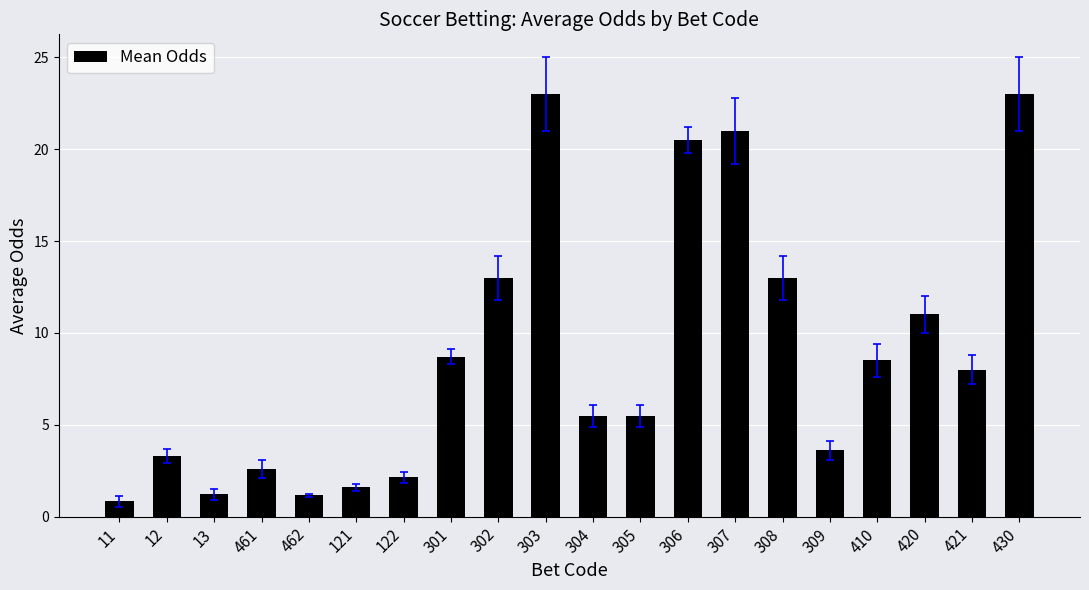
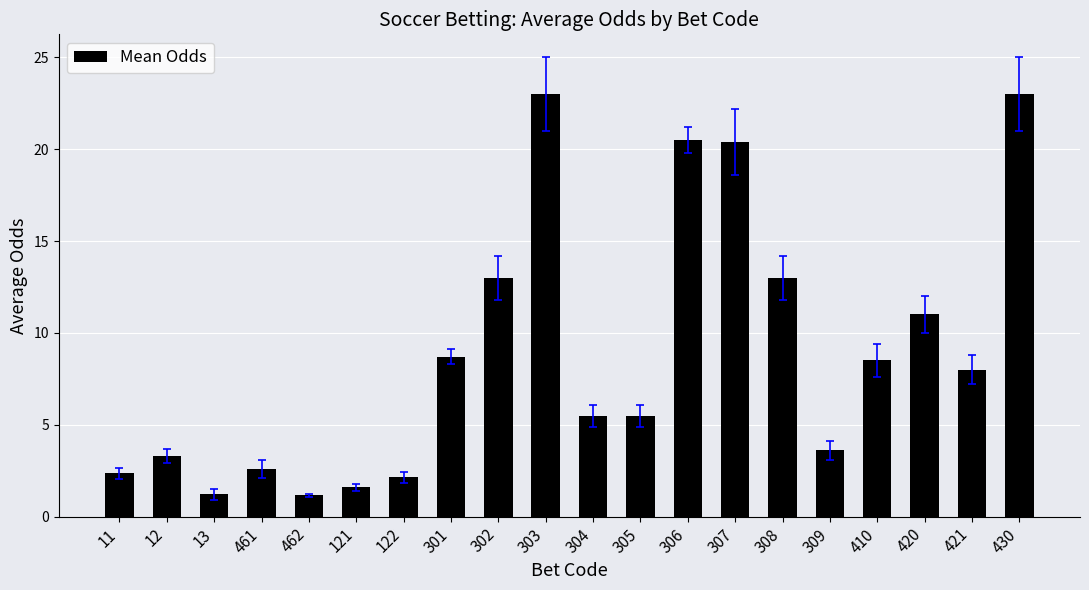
  {
    "Mean Odds": {
-     "11": 0.8,
+     "11": 2.4,
      "12": 3.3,
      "13": 1.2,
      "461": 2.6,
      "462": 1.2,
      "121": 1.6,
      "122": 2.2,
      "301": 8.7,
      "302": 13.0,
      "303": 23.0,
      "304": 5.5,
      "305": 5.5,
      "306": 20.5,
-     "307": 21.0,
+     "307": 20.4,
      "308": 13.0,
      "309": 3.6,
      "410": 8.5,
      "420": 11.0,
      "421": 8.0,
      "430": 23.0
    }
  }
